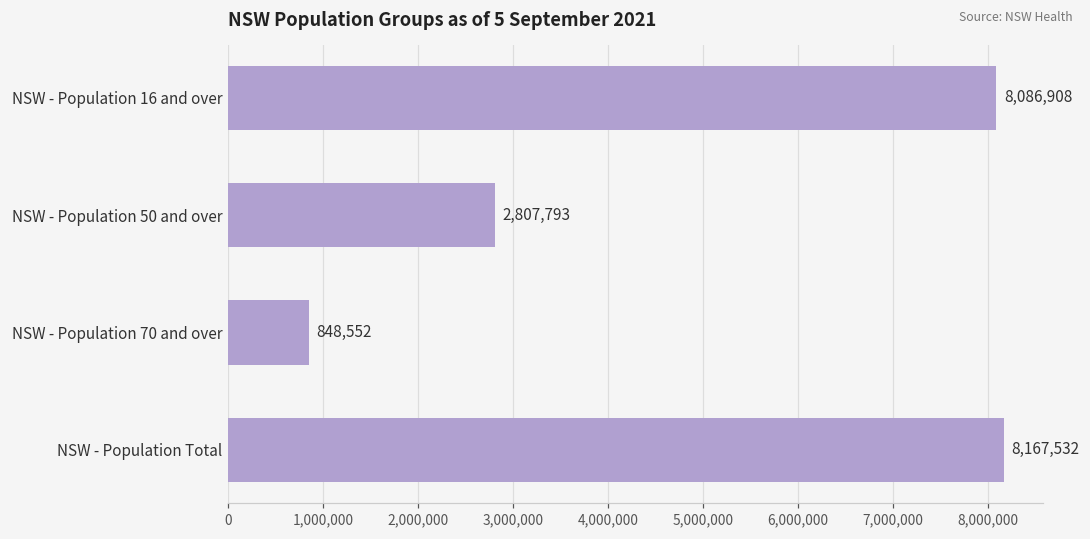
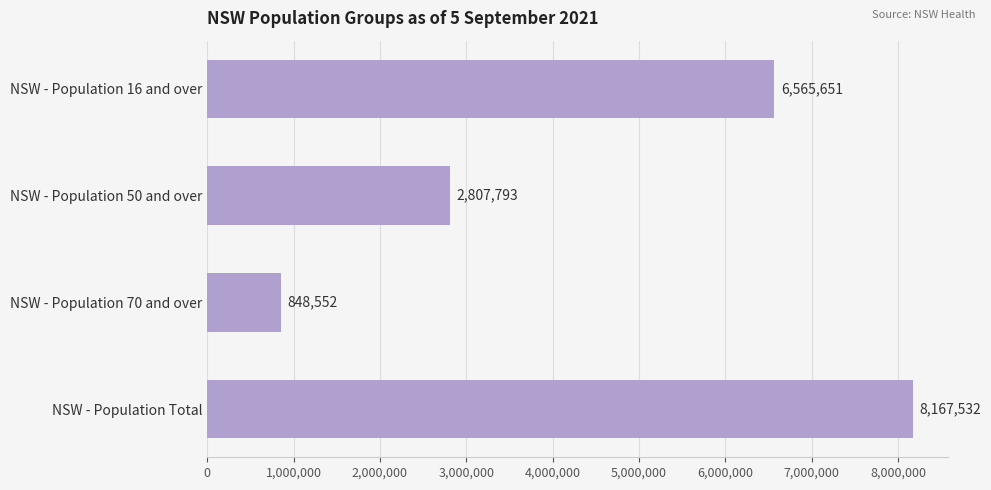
  {
-   "NSW - Population 16 and over": "8,086,908",
+   "NSW - Population 16 and over": "6,565,651",
    "NSW - Population 50 and over": "2,807,793",
    "NSW - Population 70 and over": "848,552",
    "NSW - Population Total": "8,167,532"
  }
